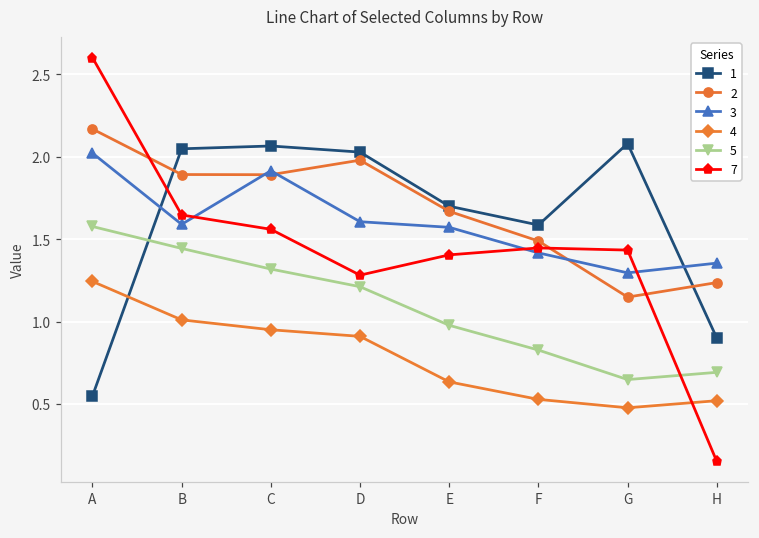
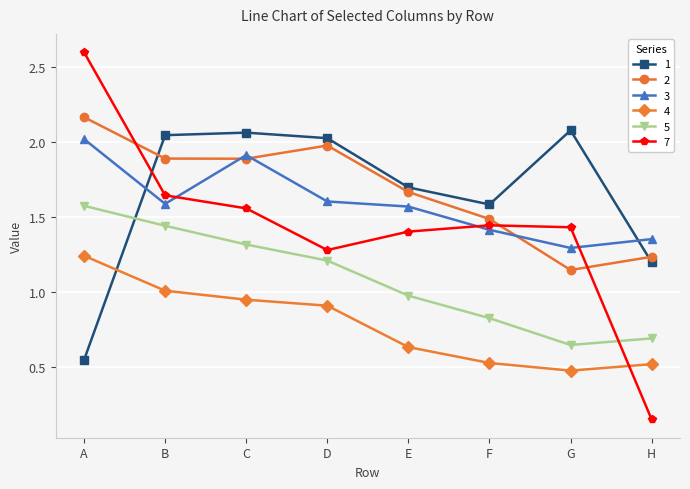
  {
    "1": {
      "A": 0.55,
      "B": 2.05,
      "C": 2.06,
      "D": 2.03,
      "E": 1.7,
      "F": 1.6,
      "G": 2.08,
-     "H": 0.9
+     "H": 1.2
    },
    "3": {
      "A": 2.02,
      "B": 1.6,
      "C": 1.9,
      "D": 1.6,
      "E": 1.57,
      "F": 1.4,
      "G": 1.3,
      "H": 1.35
    },
    "5": {
      "A": 1.58,
      "B": 1.44,
      "C": 1.32,
      "D": 1.2,
      "E": 0.98,
      "F": 0.83,
      "G": 0.65,
      "H": 0.7
    },
    "7": {
      "A": 2.6,
      "B": 1.65,
      "C": 1.56,
      "D": 1.28,
      "E": 1.4,
      "F": 1.45,
      "G": 1.43,
      "H": 0.15
    }
  }
